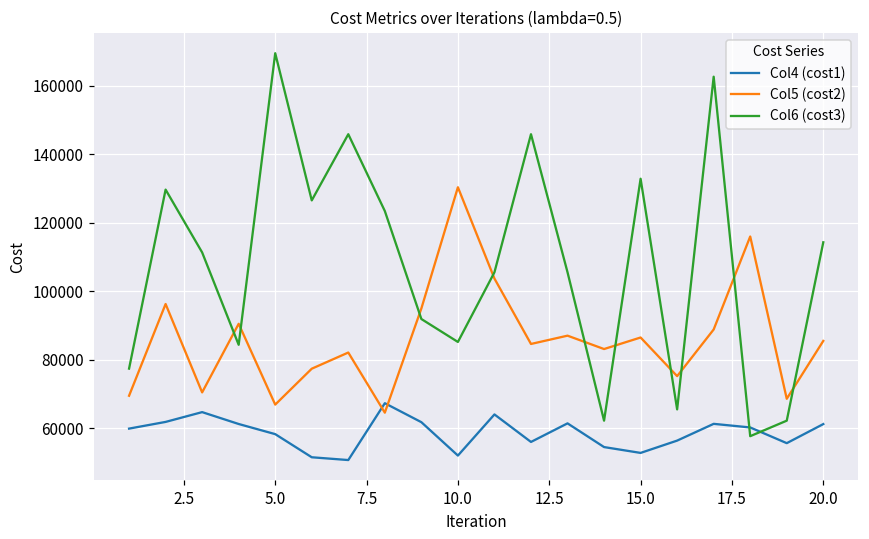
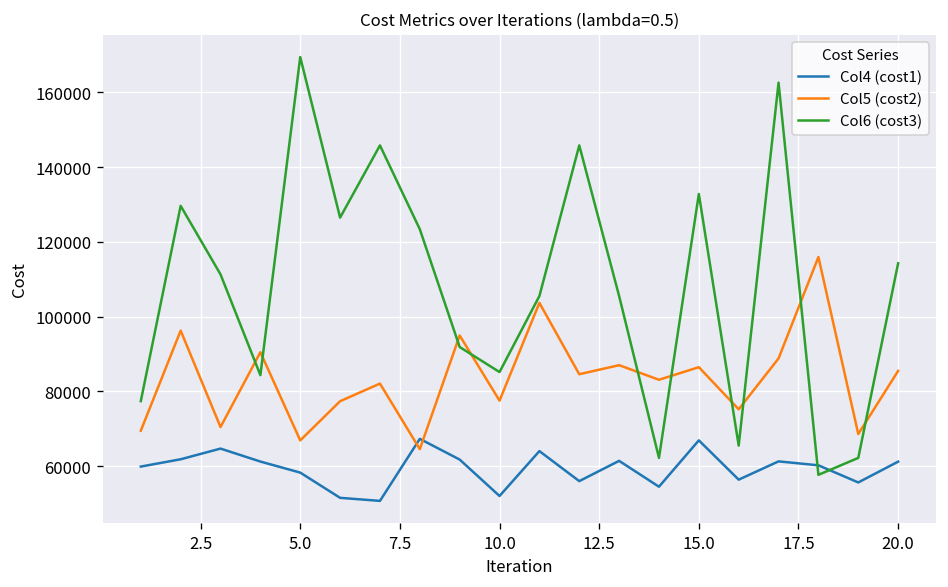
  {
    "Col4 (cost1)": {
      "5.0": 58000,
      "10.0": 52000,
-     "15.0": 53000,
+     "15.0": 67000,
      "20.0": 61000
    },
    "Col5 (cost2)": {
      "5.0": 67000,
-     "10.0": 130000,
+     "10.0": 77000,
      "15.0": 86000,
      "20.0": 85000
    },
    "Col6 (cost3)": {
      "5.0": 169000,
      "10.0": 85000,
      "15.0": 133000,
      "20.0": 114000
    }
  }
